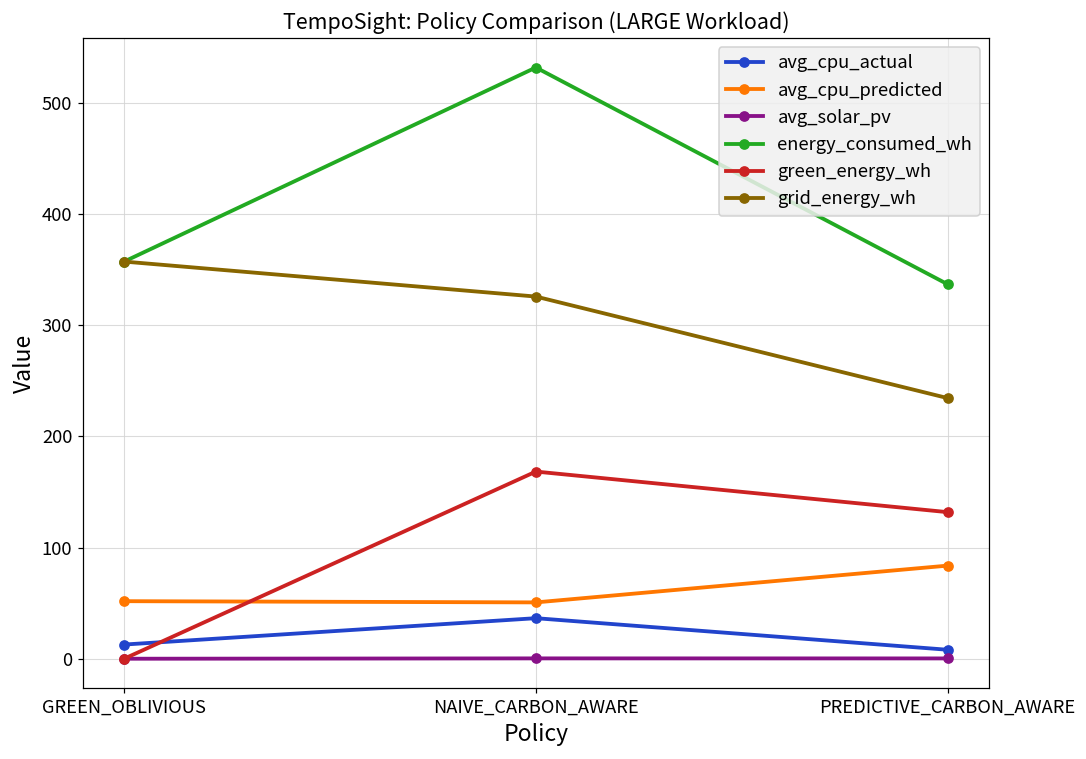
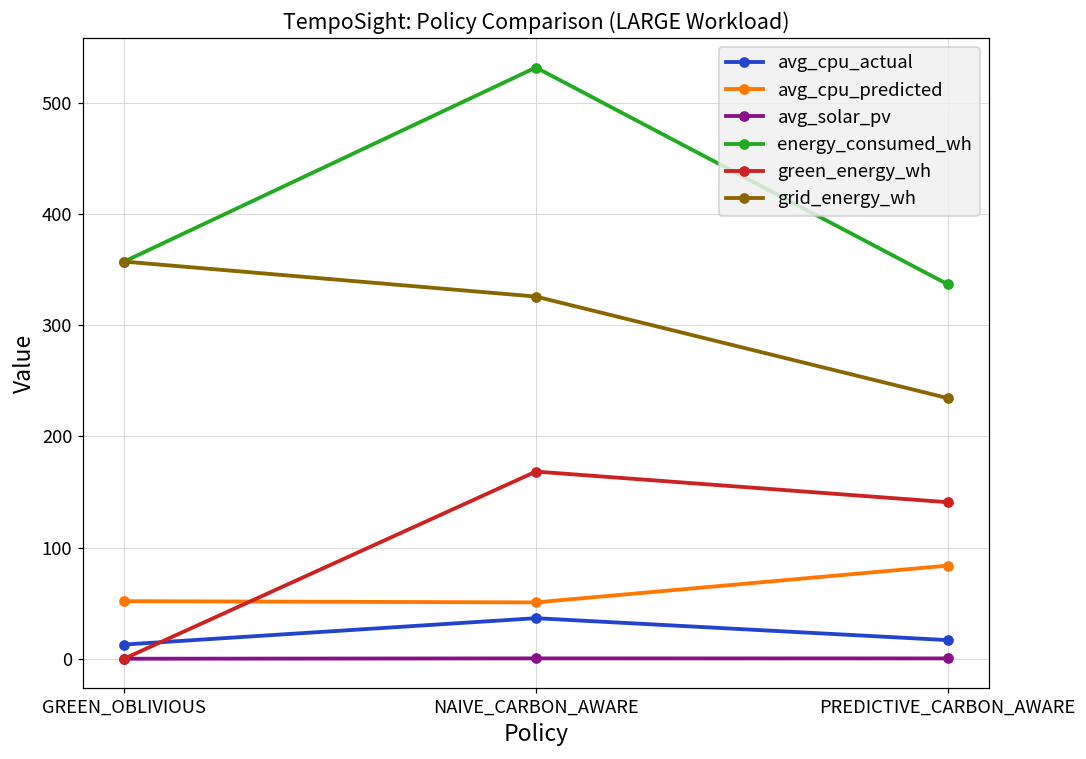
  {
    "avg_cpu_actual": {
      "GREEN_OBLIVIOUS": 13,
      "NAIVE_CARBON_AWARE": 36,
-     "PREDICTIVE_CARBON_AWARE": 8
+     "PREDICTIVE_CARBON_AWARE": 17
    },
    "avg_cpu_predicted": {
      "GREEN_OBLIVIOUS": 52,
      "NAIVE_CARBON_AWARE": 51,
      "PREDICTIVE_CARBON_AWARE": 84
    },
    "avg_solar_pv": {
      "NAIVE_CARBON_AWARE": 0,
      "PREDICTIVE_CARBON_AWARE": 0
    },
    "energy_consumed_wh": {
      "NAIVE_CARBON_AWARE": 532,
      "PREDICTIVE_CARBON_AWARE": 337
    },
    "green_energy_wh": {
      "NAIVE_CARBON_AWARE": 168,
-     "PREDICTIVE_CARBON_AWARE": 132
+     "PREDICTIVE_CARBON_AWARE": 141
    },
    "grid_energy_wh": {
      "NAIVE_CARBON_AWARE": 326,
      "PREDICTIVE_CARBON_AWARE": 235
    }
  }
